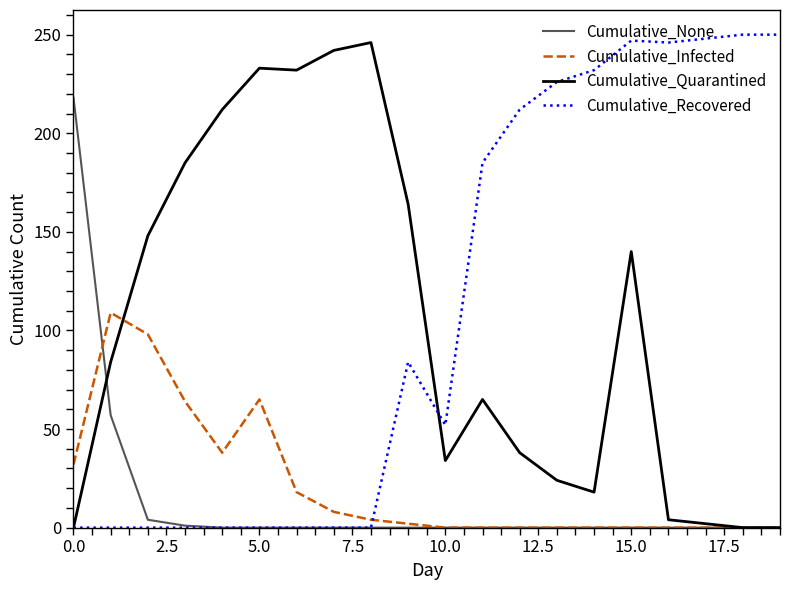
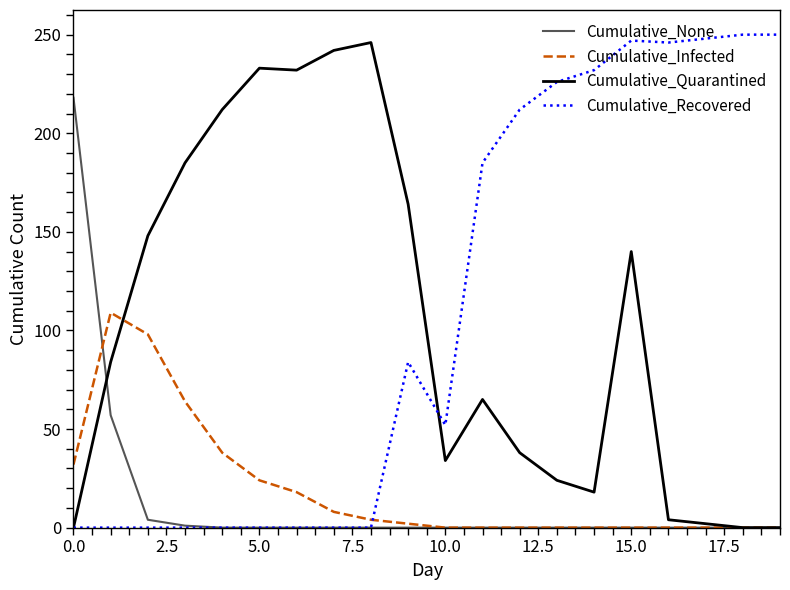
  {
    "Cumulative_None": {
      "0.0": 218
    },
    "Cumulative_Infected": {
      "0.0": 32,
-     "5.0": 65
+     "5.0": 24
    },
    "Cumulative_Quarantined": {
      "5.0": 233,
      "10.0": 34,
      "15.0": 140
    },
    "Cumulative_Recovered": {
      "10.0": 52,
      "15.0": 247
    }
  }
